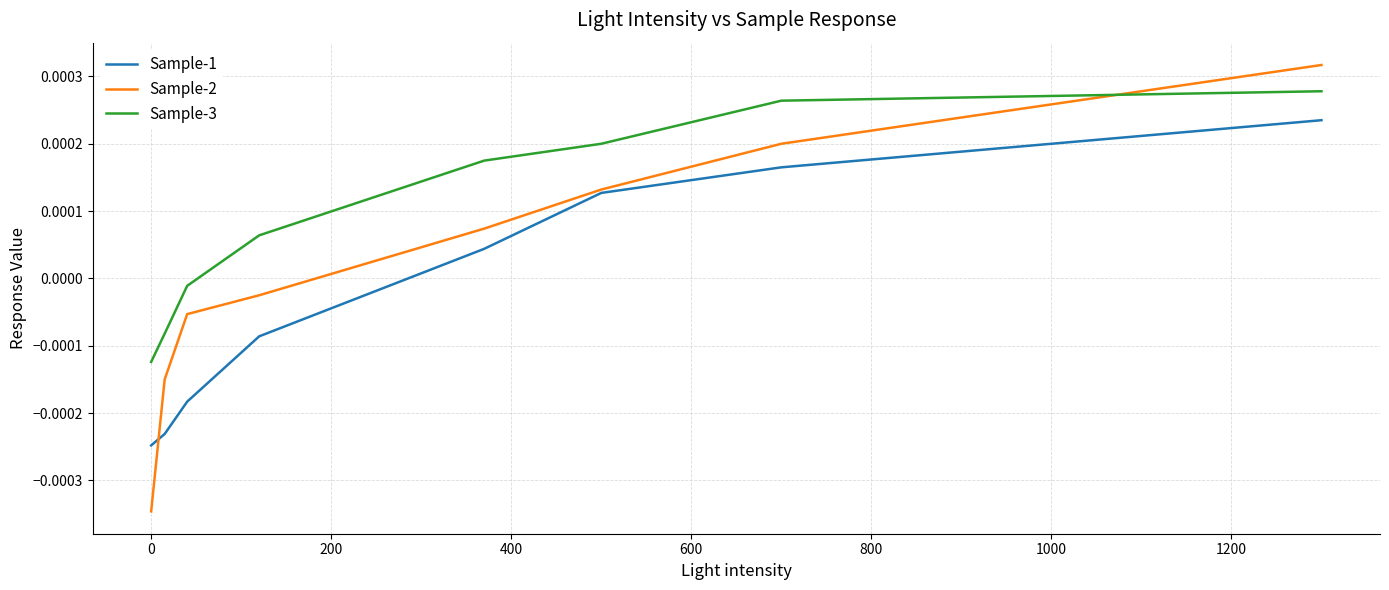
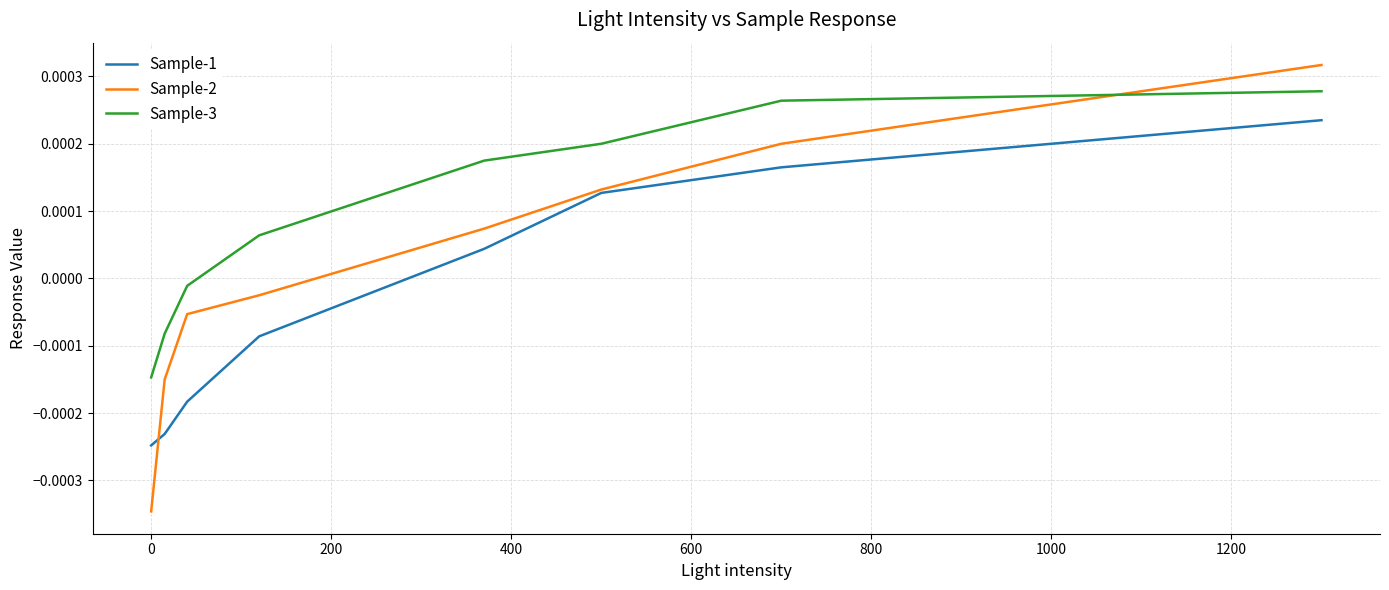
  {
    "Sample-1": {
      "0": -0.00025
    },
    "Sample-2": {
      "0": -0.00035
    },
    "Sample-3": {
-     "0": -0.00012
+     "0": -0.00015
    }
  }
